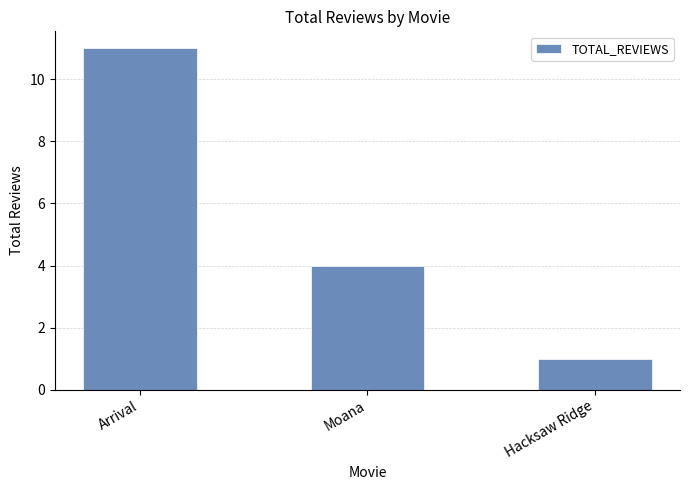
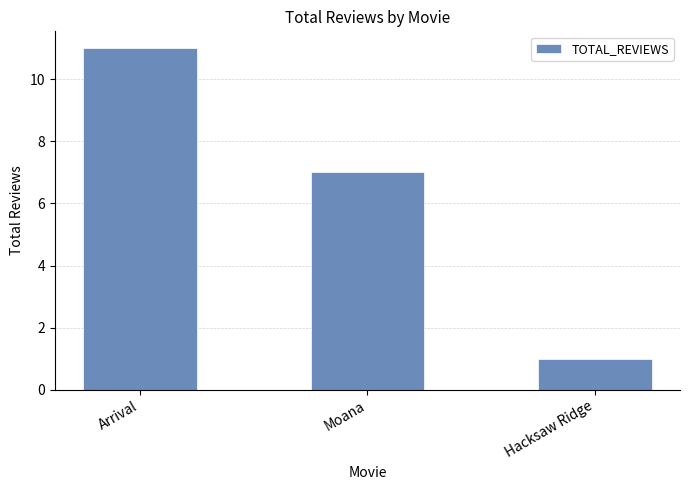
  {
    "Arrival": 11,
-   "Moana": 4,
+   "Moana": 7,
    "Hacksaw Ridge": 1
  }
